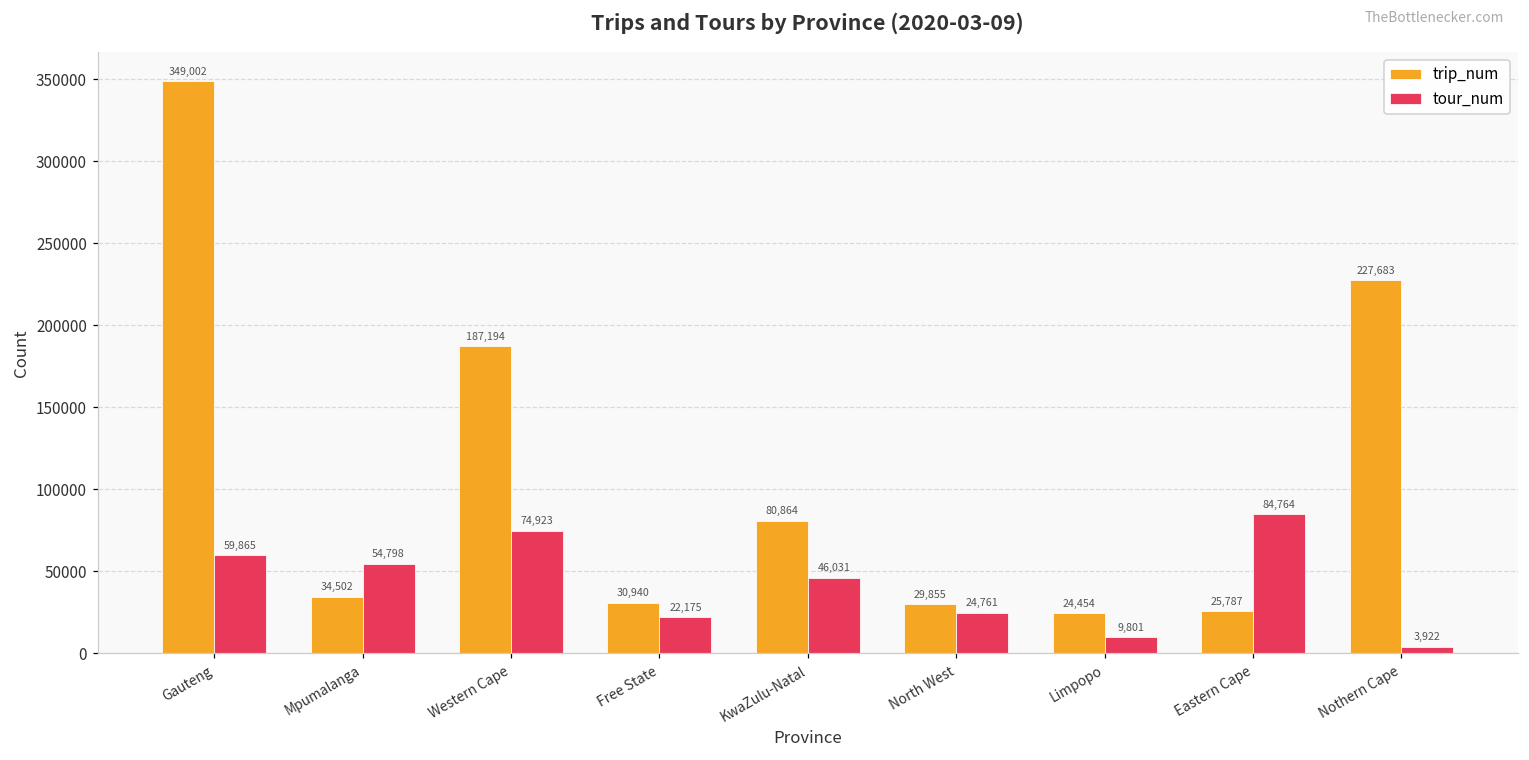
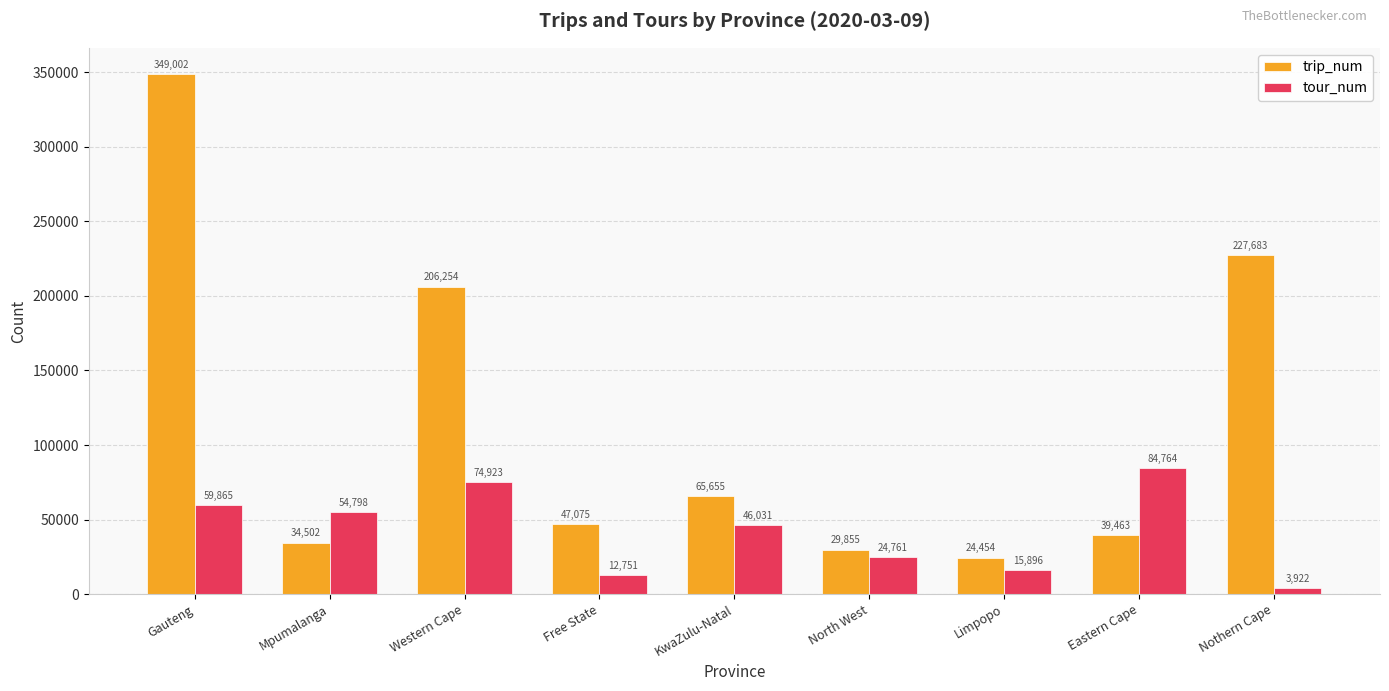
  {
    "trip_num": {
      "Gauteng": "349,002",
      "Mpumalanga": "34,502",
-     "Western Cape": "187,194",
-     "Free State": "30,940",
-     "KwaZulu-Natal": "80,864",
+     "Western Cape": "206,254",
+     "Free State": "47,075",
+     "KwaZulu-Natal": "65,655",
      "North West": "29,855",
      "Limpopo": "24,454",
-     "Eastern Cape": "25,787",
+     "Eastern Cape": "39,463",
      "Nothern Cape": "227,683"
    },
    "tour_num": {
      "Gauteng": "59,865",
      "Mpumalanga": "54,798",
      "Western Cape": "74,923",
-     "Free State": "22,175",
+     "Free State": "12,751",
      "KwaZulu-Natal": "46,031",
      "North West": "24,761",
-     "Limpopo": "9,801",
+     "Limpopo": "15,896",
      "Eastern Cape": "84,764",
      "Nothern Cape": "3,922"
    }
  }
